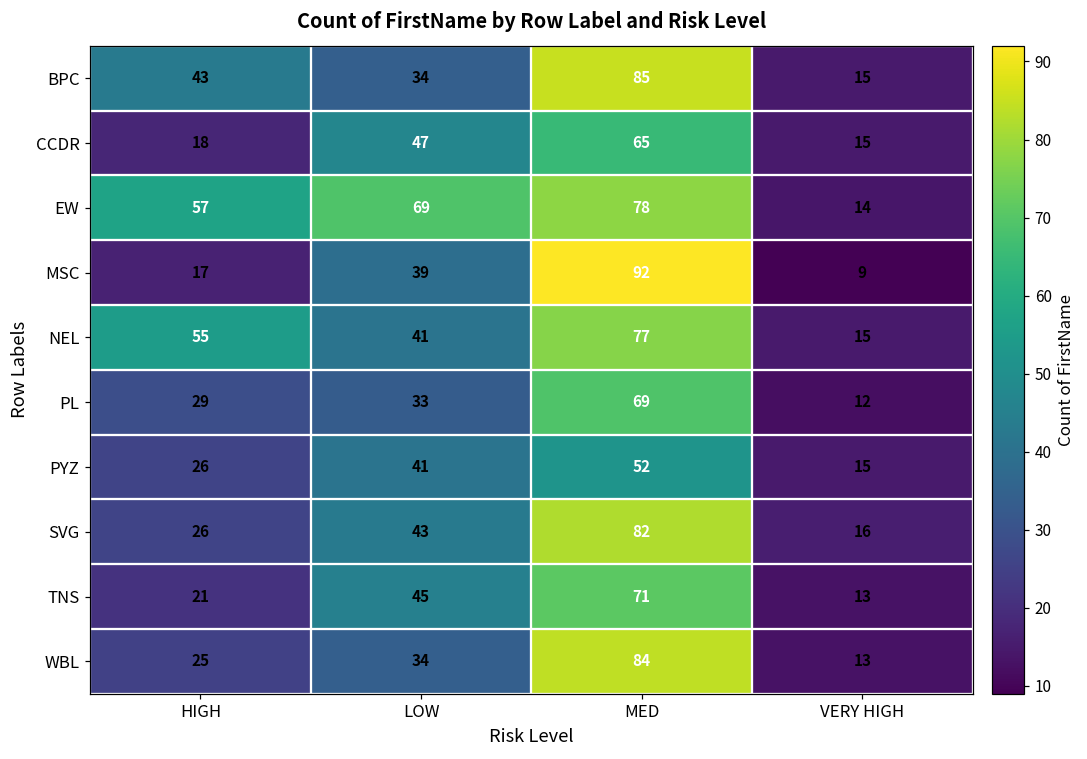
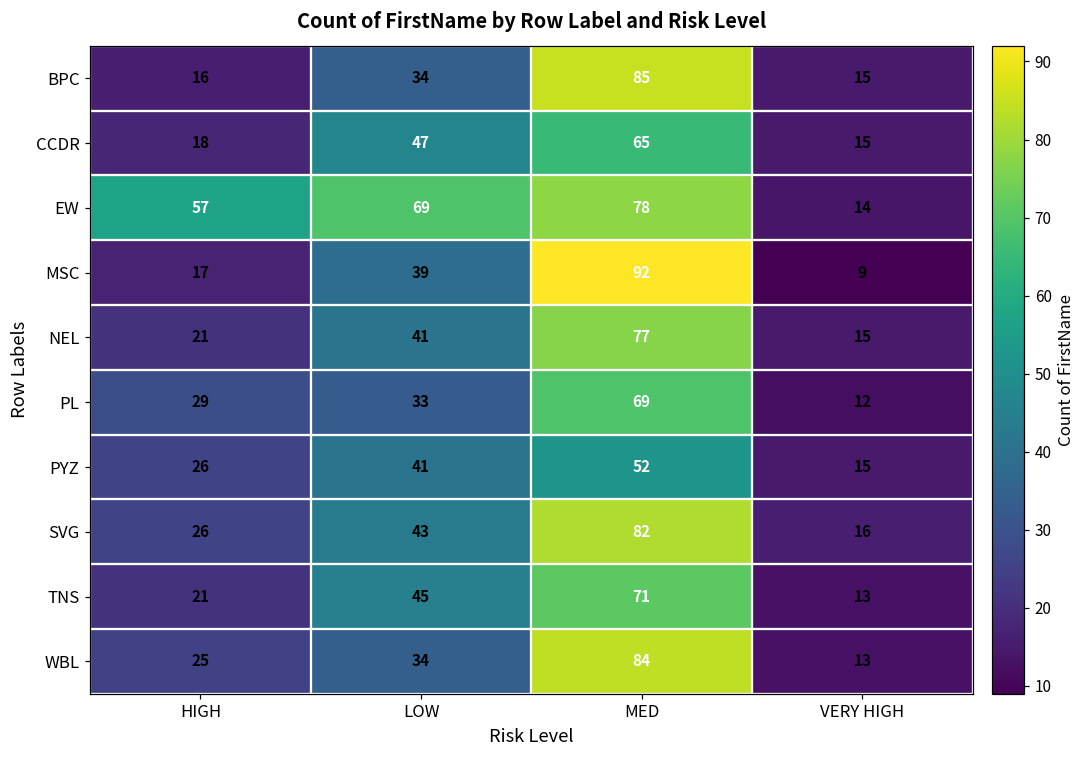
  {
    "BPC": {
-     "HIGH": 43,
+     "HIGH": 16,
      "LOW": 34,
      "MED": 85,
      "VERY HIGH": 15
    },
    "CCDR": {
      "HIGH": 18,
      "LOW": 47,
      "MED": 65,
      "VERY HIGH": 15
    },
    "EW": {
      "HIGH": 57,
      "LOW": 69,
      "MED": 78,
      "VERY HIGH": 14
    },
    "MSC": {
      "HIGH": 17,
      "LOW": 39,
      "MED": 92,
      "VERY HIGH": 9
    },
    "NEL": {
-     "HIGH": 55,
+     "HIGH": 21,
      "LOW": 41,
      "MED": 77,
      "VERY HIGH": 15
    },
    "PL": {
      "HIGH": 29,
      "LOW": 33,
      "MED": 69,
      "VERY HIGH": 12
    },
    "PYZ": {
      "HIGH": 26,
      "LOW": 41,
      "MED": 52,
      "VERY HIGH": 15
    },
    "SVG": {
      "HIGH": 26,
      "LOW": 43,
      "MED": 82,
      "VERY HIGH": 16
    },
    "TNS": {
      "HIGH": 21,
      "LOW": 45,
      "MED": 71,
      "VERY HIGH": 13
    },
    "WBL": {
      "HIGH": 25,
      "LOW": 34,
      "MED": 84,
      "VERY HIGH": 13
    }
  }
